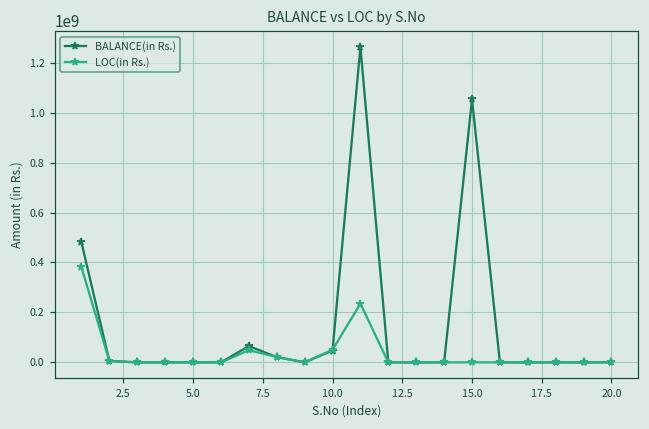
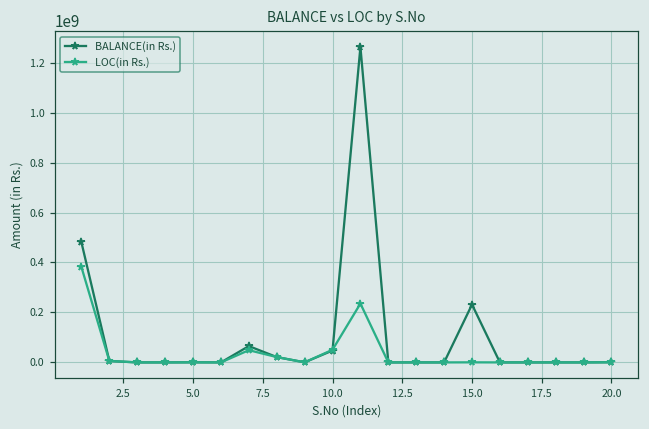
  {
    "BALANCE(in Rs.)": {
-     "15.0": 1050000000
+     "15.0": 230000000
    },
    "LOC(in Rs.)": {
      "15.0": 0
    }
  }
